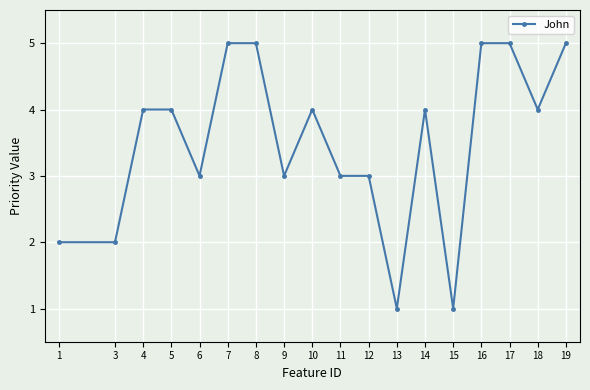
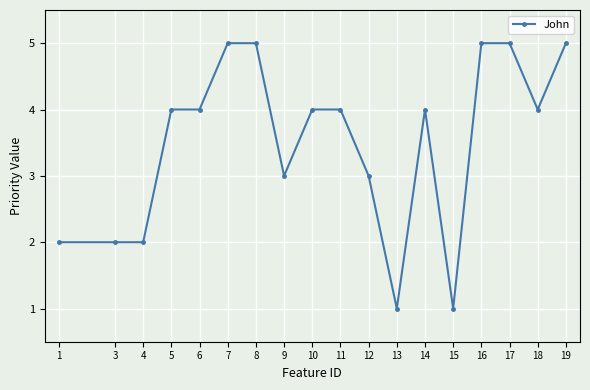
  {
    "1": 2,
    "3": 2,
-   "4": 4,
+   "4": 2,
    "5": 4,
-   "6": 3,
+   "6": 4,
    "7": 5,
    "8": 5,
    "9": 3,
    "10": 4,
-   "11": 3,
+   "11": 4,
    "12": 3,
    "13": 1,
    "14": 4,
    "15": 1,
    "16": 5,
    "17": 5,
    "18": 4,
    "19": 5
  }
